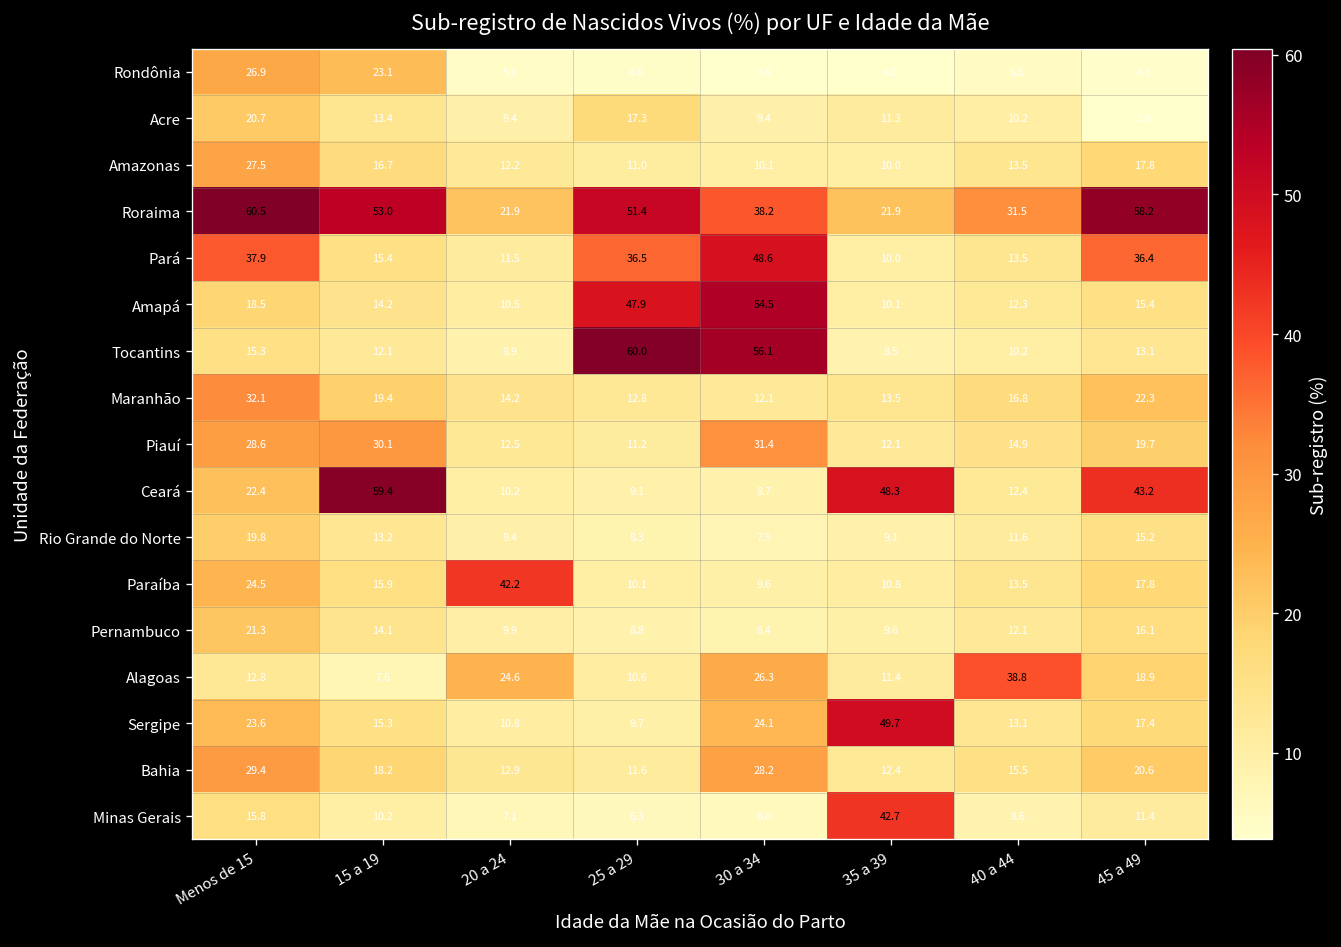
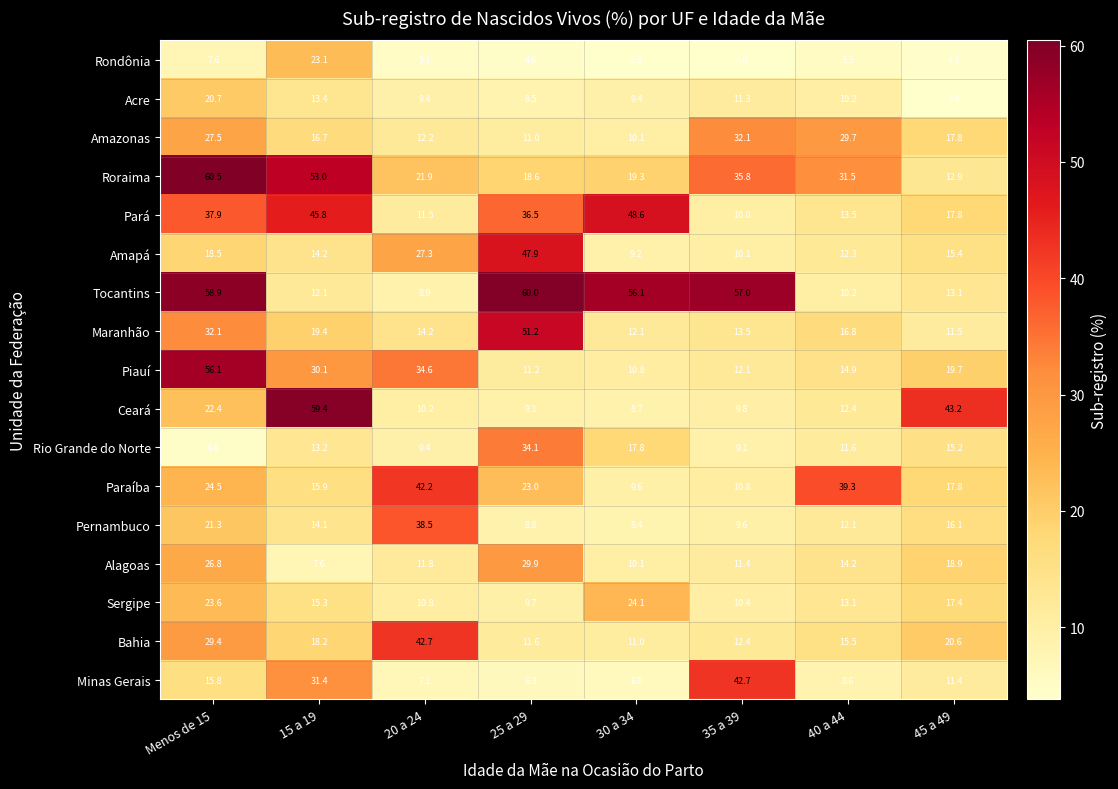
  {
    "Rondônia": {
-     "Menos de 15": 26.9,
+     "Menos de 15": 7.6,
      "15 a 19": 23.1,
      "20 a 24": 5.1,
      "25 a 29": 4.6,
      "30 a 34": 3.8,
      "35 a 39": 4.0,
      "40 a 44": 5.5,
      "45 a 49": 4.3
    },
    "Acre": {
      "Menos de 15": 20.7,
      "15 a 19": 13.4,
      "20 a 24": 9.4,
-     "25 a 29": 17.3,
+     "25 a 29": 8.5,
      "30 a 34": 9.4,
      "35 a 39": 11.3,
      "40 a 44": 10.2,
      "45 a 49": 3.8
    },
    "Amazonas": {
      "Menos de 15": 27.5,
      "15 a 19": 16.7,
      "20 a 24": 12.2,
      "25 a 29": 11.0,
      "30 a 34": 10.1,
-     "35 a 39": 10.0,
-     "40 a 44": 13.5,
+     "35 a 39": 32.1,
+     "40 a 44": 29.7,
      "45 a 49": 17.8
    },
    "Roraima": {
      "Menos de 15": 60.5,
      "15 a 19": 53.0,
      "20 a 24": 21.9,
-     "25 a 29": 51.4,
-     "30 a 34": 38.2,
-     "35 a 39": 21.9,
+     "25 a 29": 18.6,
+     "30 a 34": 19.3,
+     "35 a 39": 35.8,
      "40 a 44": 31.5,
-     "45 a 49": 58.2
+     "45 a 49": 12.9
    },
    "Pará": {
      "Menos de 15": 37.9,
-     "15 a 19": 15.4,
+     "15 a 19": 45.8,
      "20 a 24": 11.5,
      "25 a 29": 36.5,
      "30 a 34": 48.6,
      "35 a 39": 10.0,
      "40 a 44": 13.5,
-     "45 a 49": 36.4
+     "45 a 49": 17.8
    },
    "Amapá": {
      "Menos de 15": 18.5,
      "15 a 19": 14.2,
-     "20 a 24": 10.5,
+     "20 a 24": 27.3,
      "25 a 29": 47.9,
-     "30 a 34": 54.5,
+     "30 a 34": 9.2,
      "35 a 39": 10.1,
      "40 a 44": 12.3,
      "45 a 49": 15.4
    },
    "Tocantins": {
-     "Menos de 15": 15.3,
+     "Menos de 15": 58.9,
      "15 a 19": 12.1,
      "20 a 24": 8.9,
      "25 a 29": 60.0,
      "30 a 34": 56.1,
-     "35 a 39": 8.5,
+     "35 a 39": 57.0,
      "40 a 44": 10.2,
      "45 a 49": 13.1
    },
    "Maranhão": {
      "Menos de 15": 32.1,
      "15 a 19": 19.4,
      "20 a 24": 14.2,
-     "25 a 29": 12.8,
+     "25 a 29": 51.2,
      "30 a 34": 12.1,
      "35 a 39": 13.5,
      "40 a 44": 16.8,
-     "45 a 49": 22.3
+     "45 a 49": 11.5
    },
    "Piauí": {
-     "Menos de 15": 28.6,
+     "Menos de 15": 56.1,
      "15 a 19": 30.1,
-     "20 a 24": 12.5,
+     "20 a 24": 34.6,
      "25 a 29": 11.2,
-     "30 a 34": 31.4,
+     "30 a 34": 10.8,
      "35 a 39": 12.1,
      "40 a 44": 14.9,
      "45 a 49": 19.7
    },
    "Ceará": {
      "Menos de 15": 22.4,
      "15 a 19": 59.4,
      "20 a 24": 10.2,
      "25 a 29": 9.1,
      "30 a 34": 8.7,
-     "35 a 39": 48.3,
+     "35 a 39": 9.8,
      "40 a 44": 12.4,
      "45 a 49": 43.2
    },
    "Rio Grande do Norte": {
-     "Menos de 15": 19.8,
+     "Menos de 15": 4.6,
      "15 a 19": 13.2,
      "20 a 24": 9.4,
-     "25 a 29": 8.3,
-     "30 a 34": 7.9,
+     "25 a 29": 34.1,
+     "30 a 34": 17.8,
      "35 a 39": 9.1,
      "40 a 44": 11.6,
      "45 a 49": 15.2
    },
    "Paraíba": {
      "Menos de 15": 24.5,
      "15 a 19": 15.9,
      "20 a 24": 42.2,
-     "25 a 29": 10.1,
+     "25 a 29": 23.0,
      "30 a 34": 9.6,
      "35 a 39": 10.8,
-     "40 a 44": 13.5,
+     "40 a 44": 39.3,
      "45 a 49": 17.8
    },
    "Pernambuco": {
      "Menos de 15": 21.3,
      "15 a 19": 14.1,
-     "20 a 24": 9.9,
+     "20 a 24": 38.5,
      "25 a 29": 8.8,
      "30 a 34": 8.4,
      "35 a 39": 9.6,
      "40 a 44": 12.1,
      "45 a 49": 16.1
    },
    "Alagoas": {
-     "Menos de 15": 12.8,
+     "Menos de 15": 26.8,
      "15 a 19": 7.6,
-     "20 a 24": 24.6,
-     "25 a 29": 10.6,
-     "30 a 34": 26.3,
+     "20 a 24": 11.8,
+     "25 a 29": 29.9,
+     "30 a 34": 10.1,
      "35 a 39": 11.4,
-     "40 a 44": 38.8,
+     "40 a 44": 14.2,
      "45 a 49": 18.9
    },
    "Sergipe": {
      "Menos de 15": 23.6,
      "15 a 19": 15.3,
      "20 a 24": 10.8,
      "25 a 29": 9.7,
      "30 a 34": 24.1,
-     "35 a 39": 49.7,
+     "35 a 39": 10.4,
      "40 a 44": 13.1,
      "45 a 49": 17.4
    },
    "Bahia": {
      "Menos de 15": 29.4,
      "15 a 19": 18.2,
-     "20 a 24": 12.9,
+     "20 a 24": 42.7,
      "25 a 29": 11.6,
-     "30 a 34": 28.2,
+     "30 a 34": 11.0,
      "35 a 39": 12.4,
      "40 a 44": 15.5,
      "45 a 49": 20.6
    },
    "Minas Gerais": {
      "Menos de 15": 15.8,
-     "15 a 19": 10.2,
+     "15 a 19": 31.4,
      "20 a 24": 7.1,
      "25 a 29": 6.3,
      "30 a 34": 6.0,
      "35 a 39": 42.7,
      "40 a 44": 8.6,
      "45 a 49": 11.4
    }
  }
